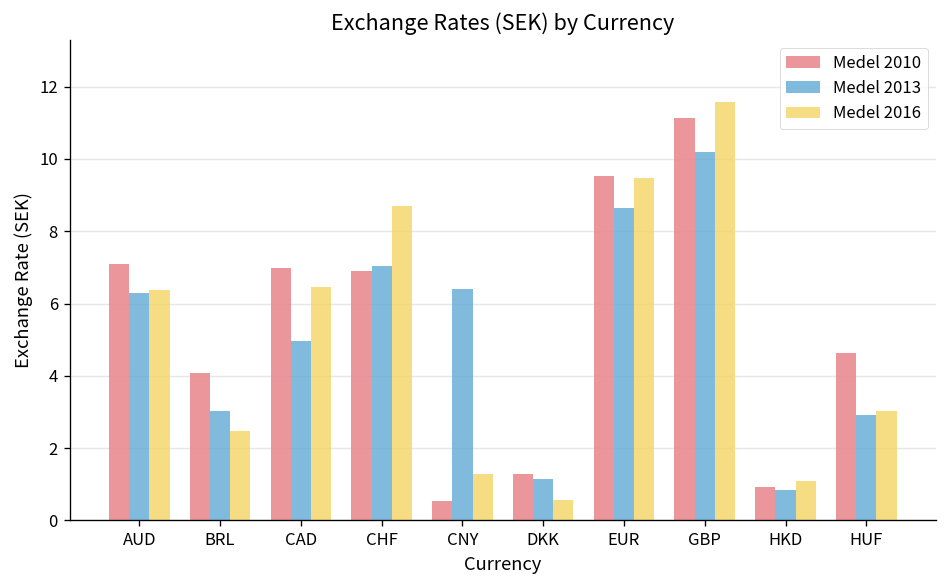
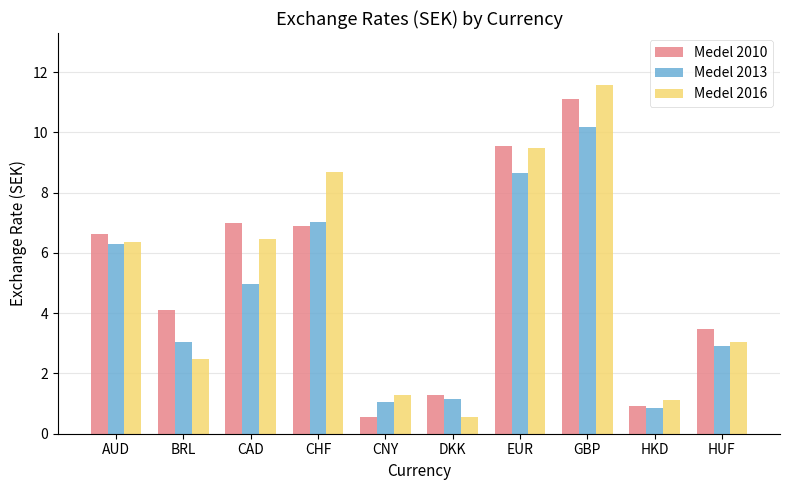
  {
    "Medel 2010": {
-     "AUD": 7.1,
+     "AUD": 6.6,
      "BRL": 4.1,
      "CAD": 7.0,
      "CHF": 6.9,
      "CNY": 0.5,
      "DKK": 1.3,
      "EUR": 9.5,
      "GBP": 11.1,
      "HKD": 0.9,
-     "HUF": 4.6
+     "HUF": 3.5
    },
    "Medel 2013": {
      "AUD": 6.3,
      "BRL": 3.0,
      "CAD": 5.0,
      "CHF": 7.0,
-     "CNY": 6.4,
+     "CNY": 1.1,
      "DKK": 1.2,
      "EUR": 8.6,
      "GBP": 10.2,
      "HKD": 0.8,
      "HUF": 2.9
    },
    "Medel 2016": {
      "AUD": 6.4,
      "BRL": 2.5,
      "CAD": 6.5,
      "CHF": 8.7,
      "CNY": 1.3,
      "DKK": 0.6,
      "EUR": 9.5,
      "GBP": 11.6,
      "HKD": 1.1,
      "HUF": 3.0
    }
  }
